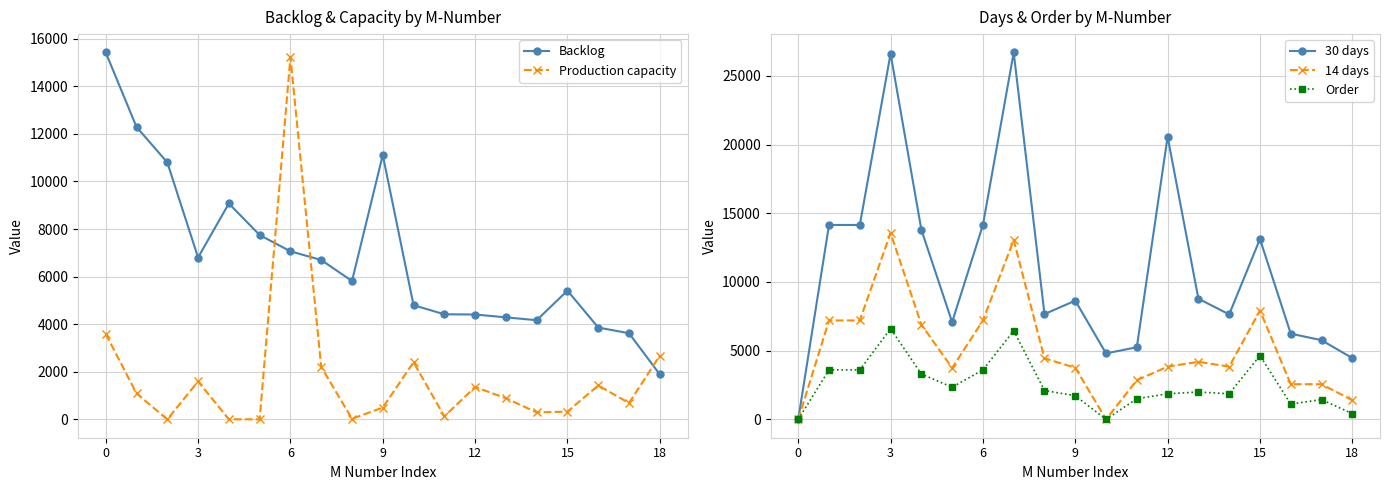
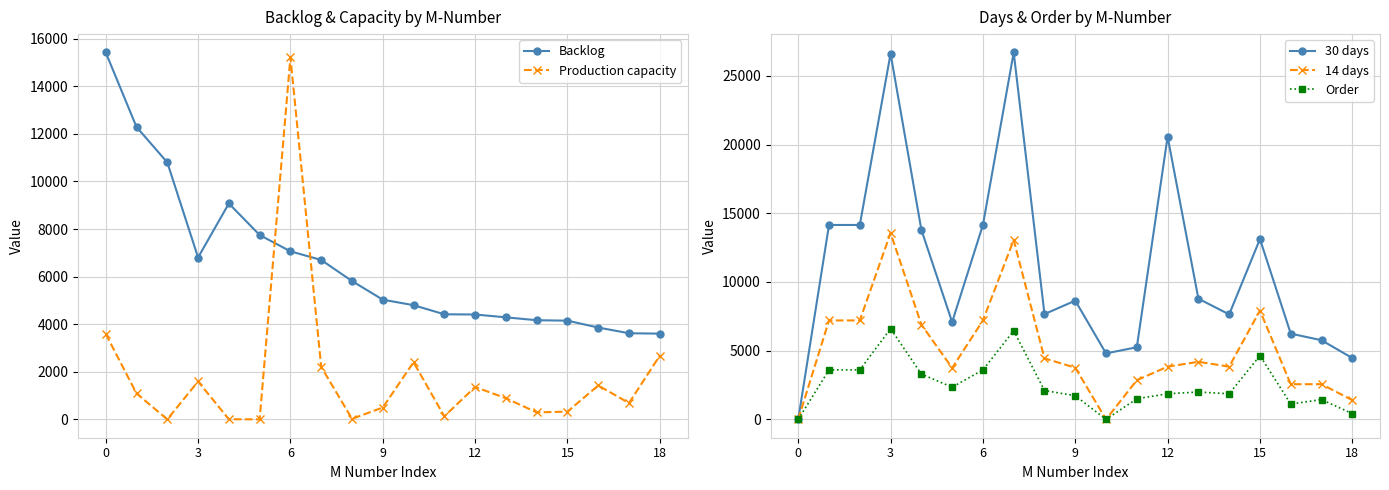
  {
    "Backlog & Capacity by M-Number": {
      "Backlog": {
        "0": 15400,
        "3": 6800,
        "6": 7100,
-       "9": 11100,
+       "9": 5000,
        "12": 4400,
-       "15": 5400,
-       "18": 1900
+       "15": 4100,
+       "18": 3600
      },
      "Production capacity": {
        "0": 3600,
        "3": 1600,
        "6": 15200,
        "9": 500,
        "12": 1400,
        "15": 300,
        "18": 2700
      }
    },
    "Days & Order by M-Number": {
      "30 days": {
        "3": 26600,
        "6": 14100,
        "9": 8600,
        "12": 20600,
        "15": 13100,
        "18": 4500
      },
      "14 days": {
        "3": 13600,
        "6": 7200,
        "9": 3800,
        "12": 3800,
        "15": 7900,
        "18": 1400
      },
      "Order": {
        "3": 6600,
        "6": 3600,
        "9": 1700,
        "12": 1900,
        "15": 4600,
        "18": 400
      }
    }
  }
